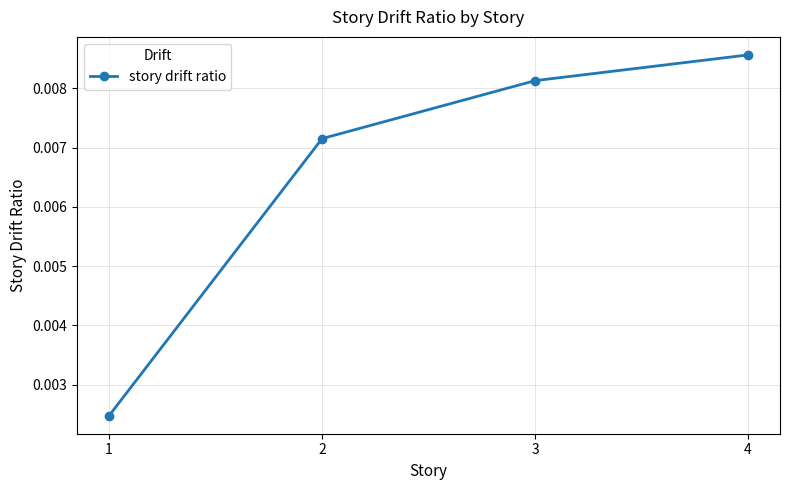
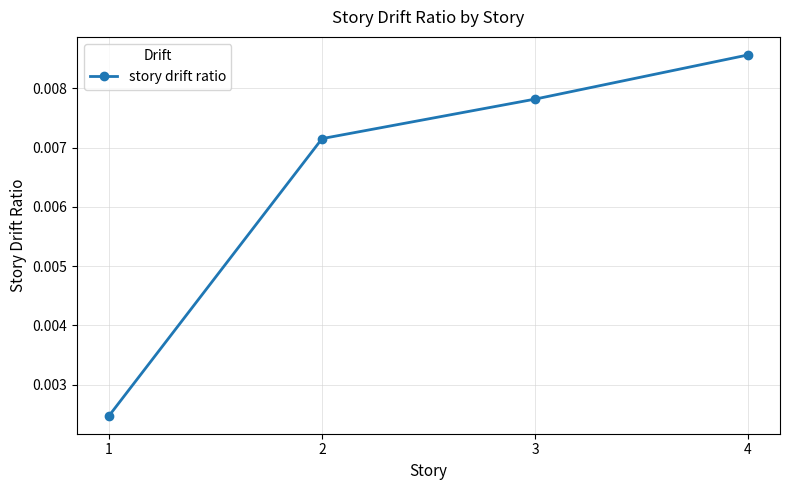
  {
    "1": 0.0025,
    "2": 0.0072,
-   "3": 0.0081,
+   "3": 0.0078,
    "4": 0.0086
  }
